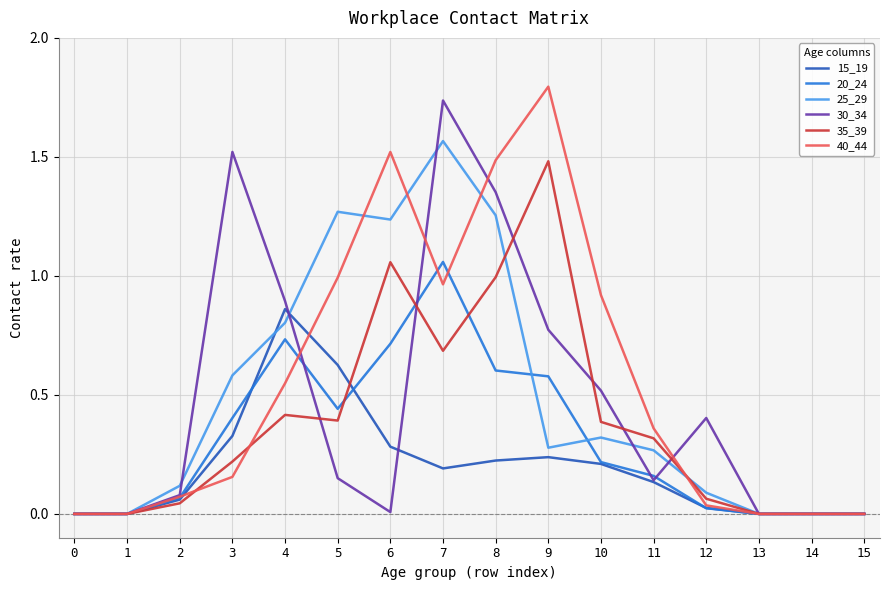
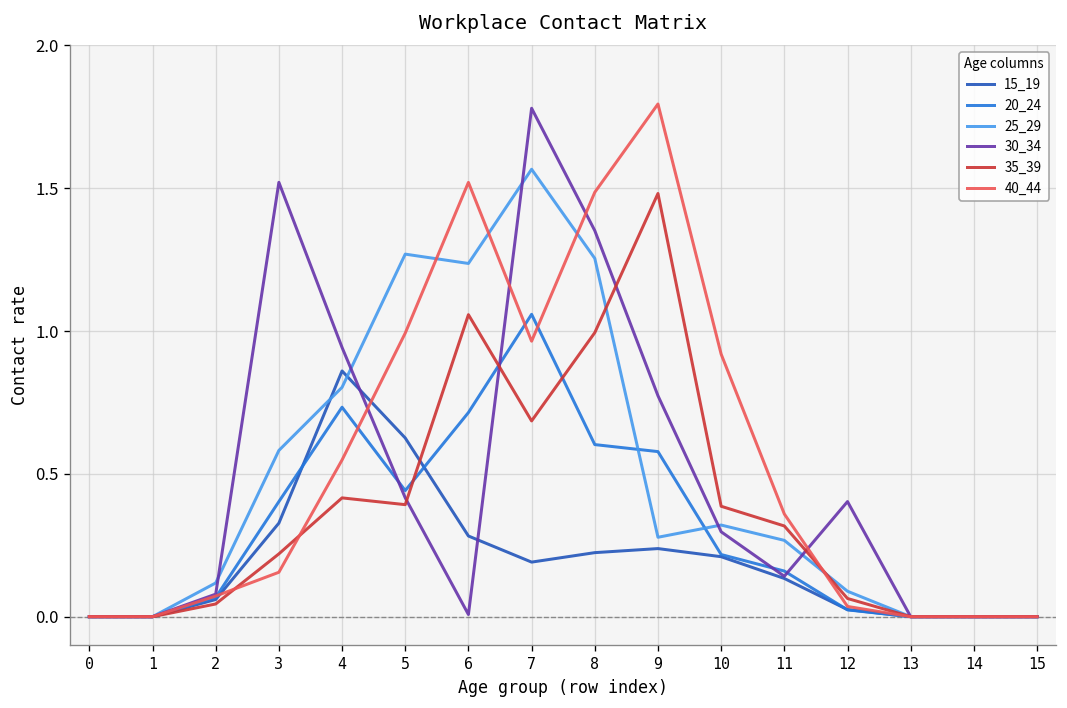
  {
    "30_34": {
      "3": 1.52,
-     "4": 0.89,
-     "5": 0.15,
+     "4": 0.94,
+     "5": 0.42,
      "6": 0.01,
-     "7": 1.74,
+     "7": 1.78,
      "8": 1.35,
      "9": 0.77,
-     "10": 0.52,
+     "10": 0.30,
      "12": 0.40
    }
  }
